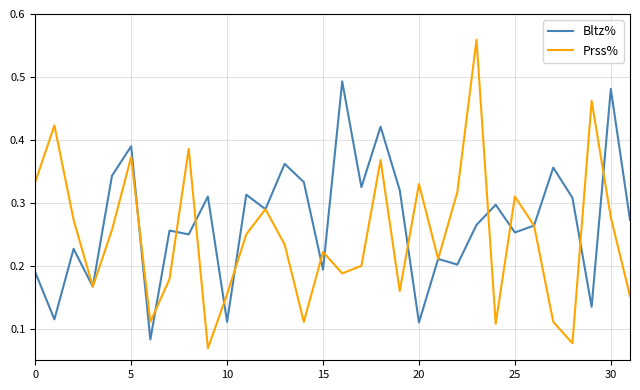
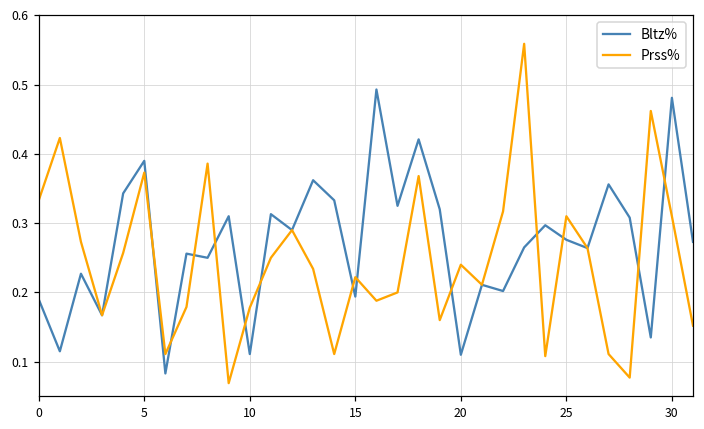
  {
    "Bltz%": {
      "0": 0.19,
      "5": 0.39,
      "10": 0.11,
      "15": 0.19,
      "20": 0.11,
-     "25": 0.25,
+     "25": 0.28,
      "30": 0.48
    },
    "Prss%": {
      "0": 0.33,
      "5": 0.37,
-     "10": 0.16,
+     "10": 0.18,
      "15": 0.22,
-     "20": 0.33,
+     "20": 0.24,
      "25": 0.31,
-     "30": 0.28
+     "30": 0.31
    }
  }
